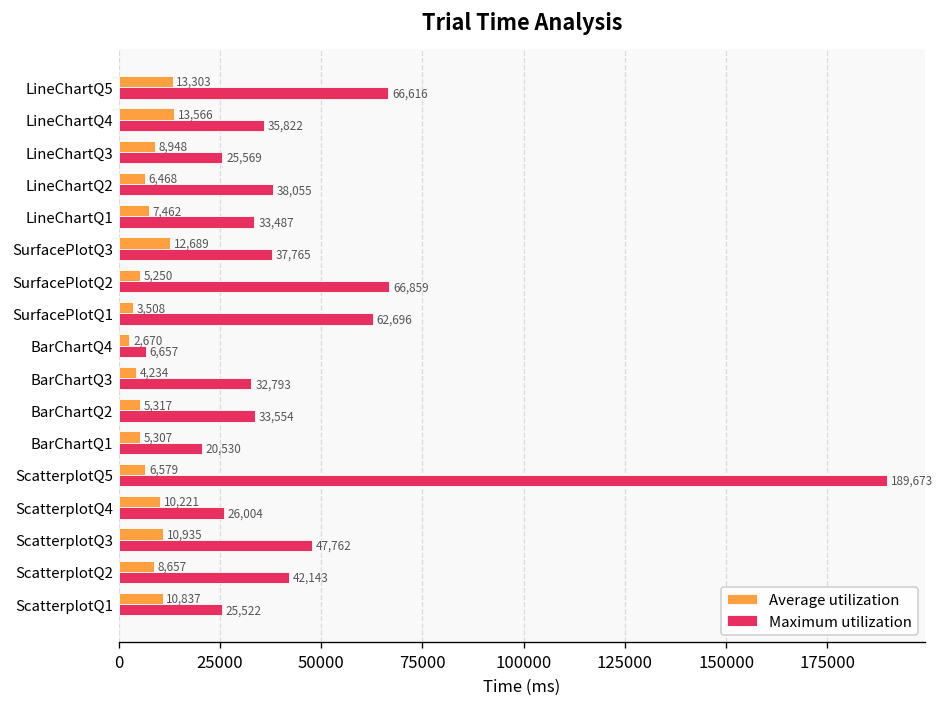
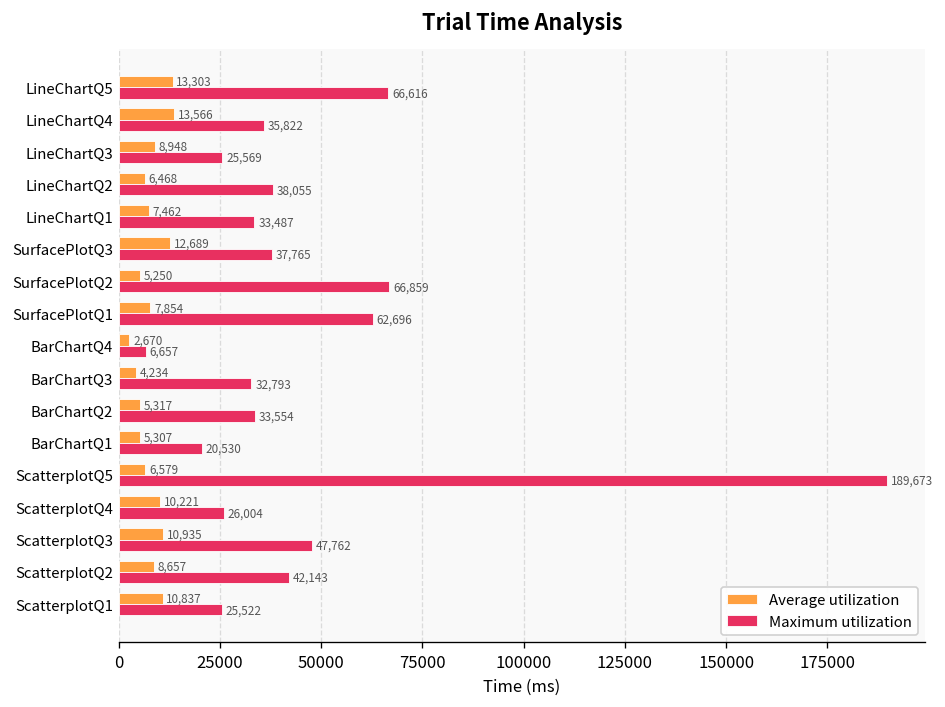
  {
    "Average utilization": {
      "LineChartQ5": "13,303",
      "LineChartQ4": "13,566",
      "LineChartQ3": "8,948",
      "LineChartQ2": "6,468",
      "LineChartQ1": "7,462",
      "SurfacePlotQ3": "12,689",
      "SurfacePlotQ2": "5,250",
-     "SurfacePlotQ1": "3,508",
+     "SurfacePlotQ1": "7,854",
      "BarChartQ4": "2,670",
      "BarChartQ3": "4,234",
      "BarChartQ2": "5,317",
      "BarChartQ1": "5,307",
      "ScatterplotQ5": "6,579",
      "ScatterplotQ4": "10,221",
      "ScatterplotQ3": "10,935",
      "ScatterplotQ2": "8,657",
      "ScatterplotQ1": "10,837"
    },
    "Maximum utilization": {
      "LineChartQ5": "66,616",
      "LineChartQ4": "35,822",
      "LineChartQ3": "25,569",
      "LineChartQ2": "38,055",
      "LineChartQ1": "33,487",
      "SurfacePlotQ3": "37,765",
      "SurfacePlotQ2": "66,859",
      "SurfacePlotQ1": "62,696",
      "BarChartQ4": "6,657",
      "BarChartQ3": "32,793",
      "BarChartQ2": "33,554",
      "BarChartQ1": "20,530",
      "ScatterplotQ5": "189,673",
      "ScatterplotQ4": "26,004",
      "ScatterplotQ3": "47,762",
      "ScatterplotQ2": "42,143",
      "ScatterplotQ1": "25,522"
    }
  }
